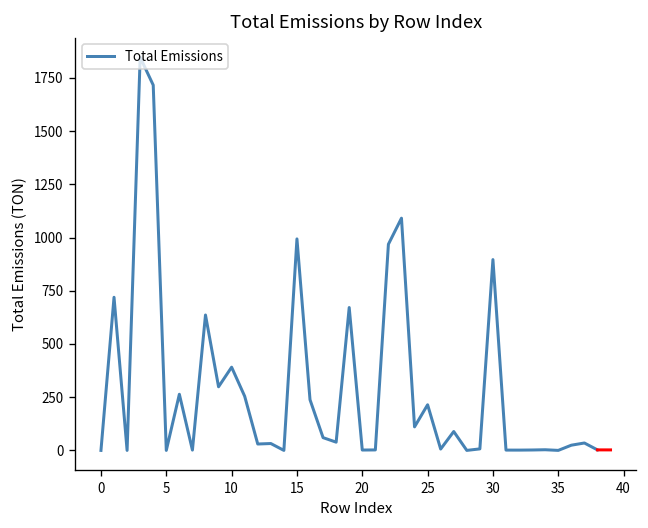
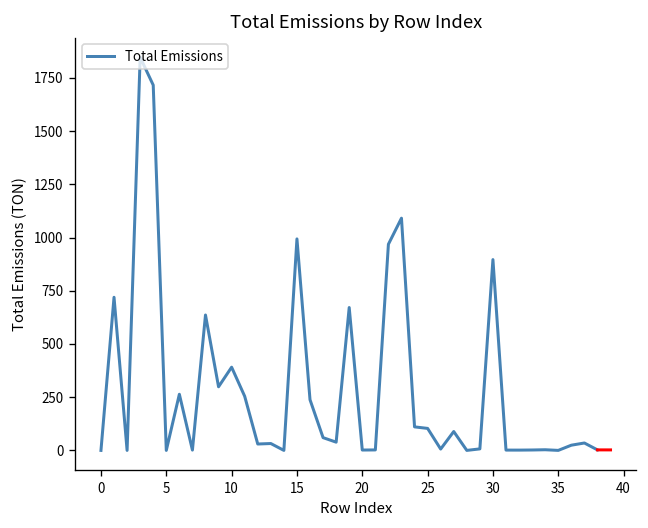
  {
    "Total Emissions": {
      "0": 0,
      "5": 0,
      "10": 390,
      "15": 990,
      "20": 0,
-     "25": 210,
+     "25": 100,
      "30": 900,
      "35": 0
    }
  }
